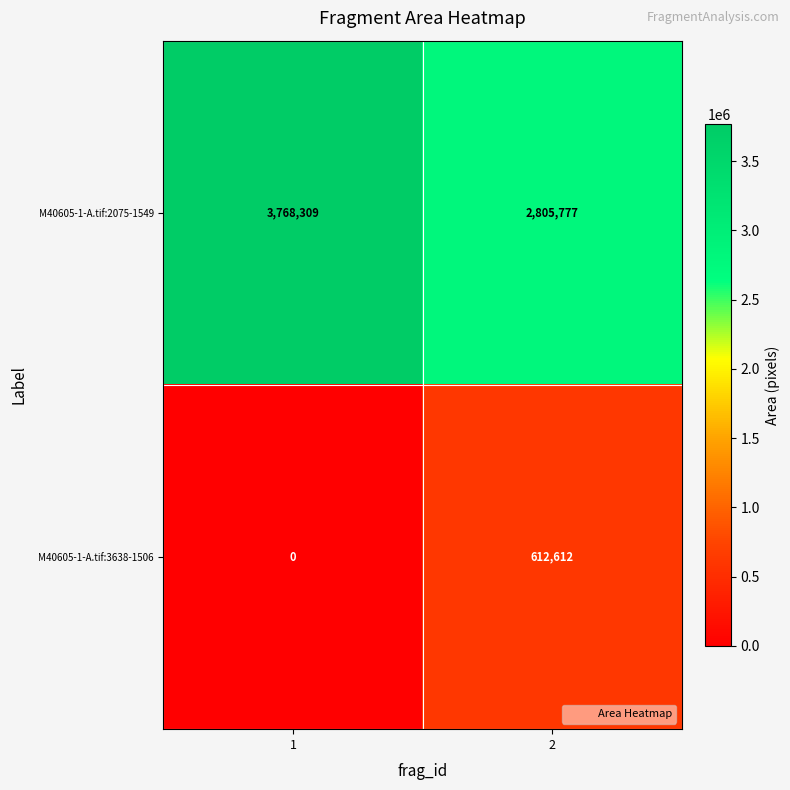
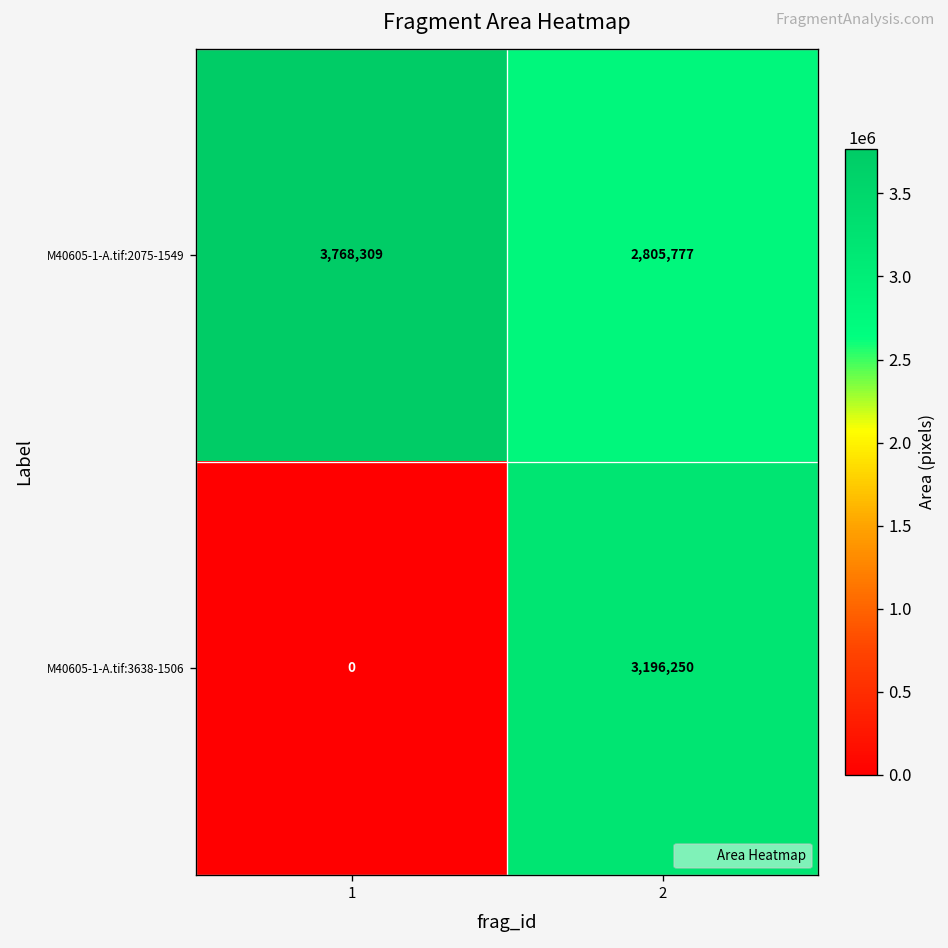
  {
    "M40605-1-A.tif:2075-1549": {
      "1": "3,768,309",
      "2": "2,805,777"
    },
    "M40605-1-A.tif:3638-1506": {
      "1": "0",
-     "2": "612,612"
+     "2": "3,196,250"
    }
  }
